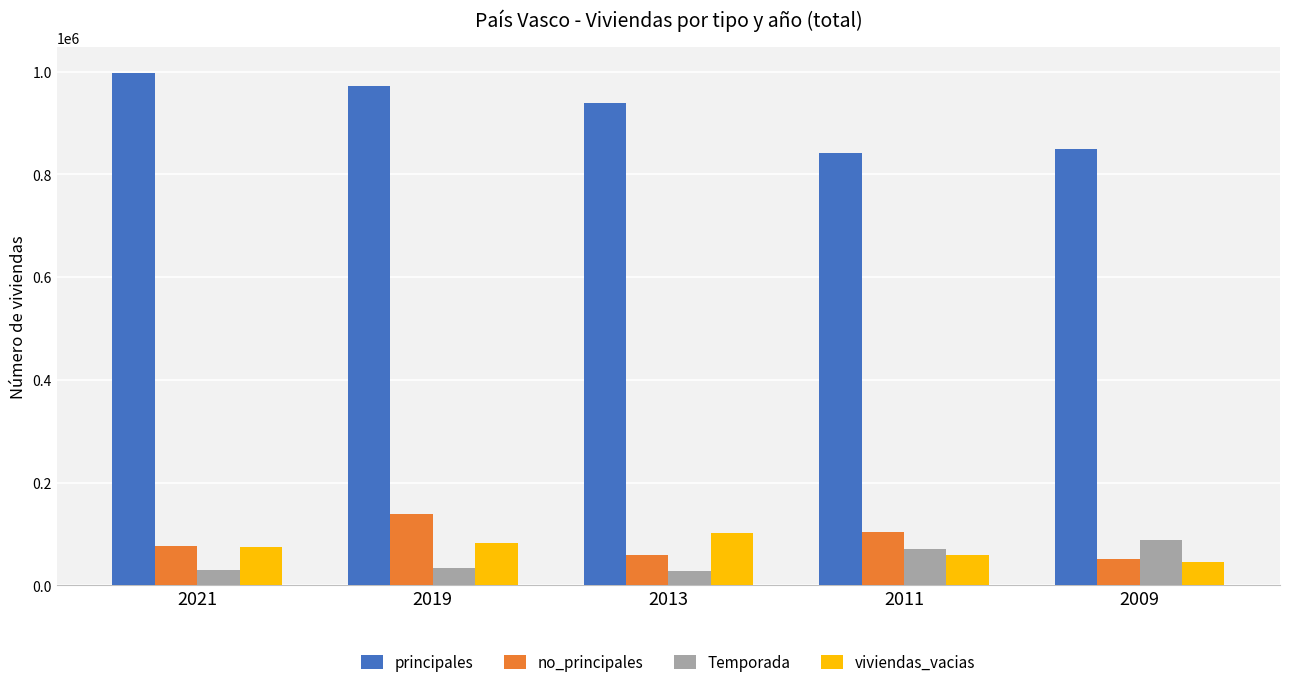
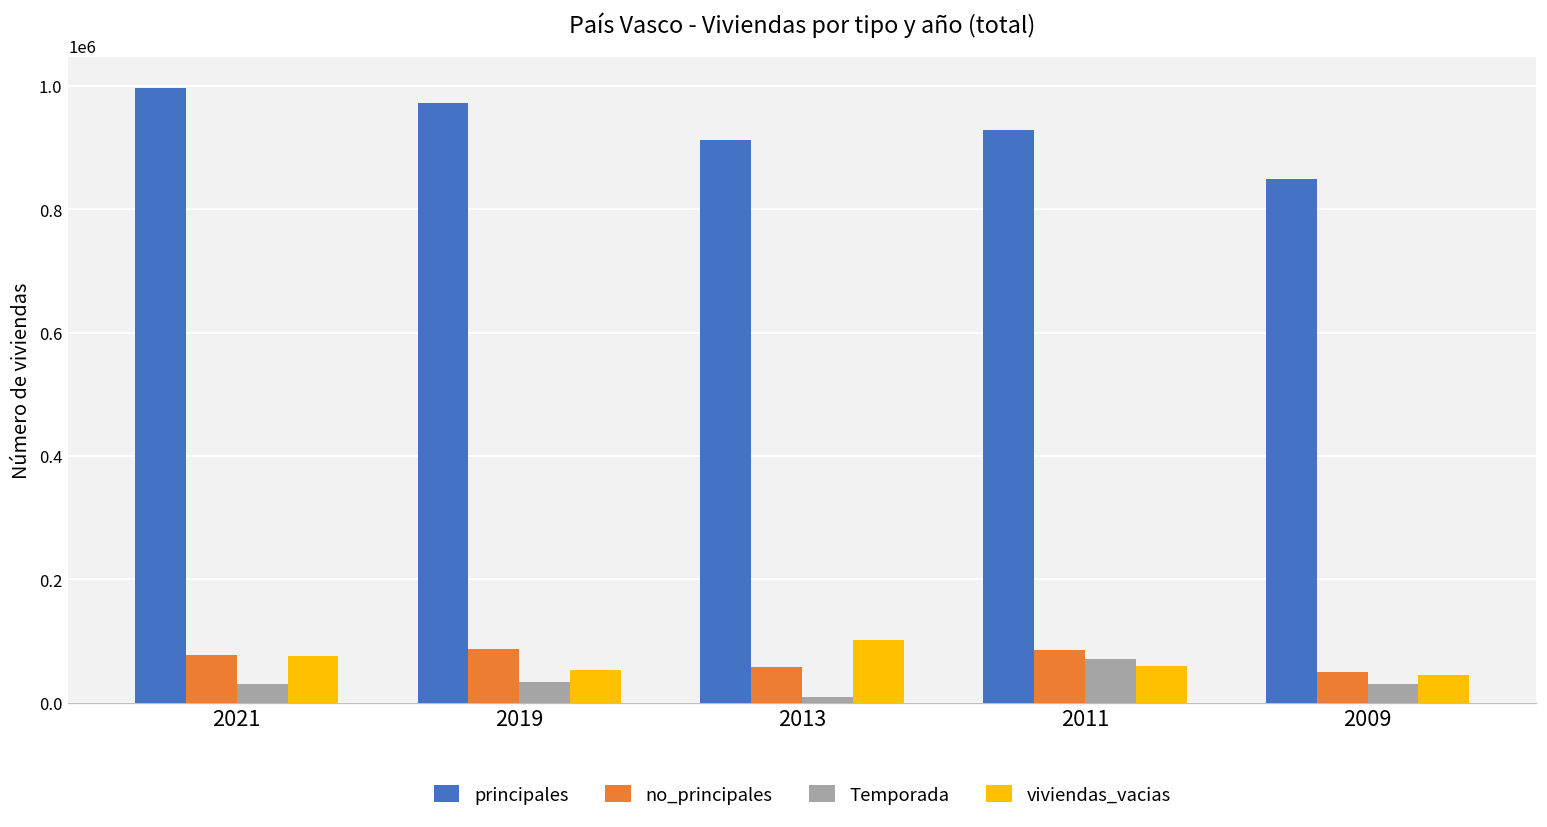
  {
    "principales": {
      "2021": 1000000,
      "2019": 970000,
-     "2013": 940000,
-     "2011": 840000,
+     "2013": 910000,
+     "2011": 930000,
      "2009": 850000
    },
    "no_principales": {
      "2021": 80000,
-     "2019": 140000,
+     "2019": 90000,
      "2013": 60000,
-     "2011": 100000,
+     "2011": 80000,
      "2009": 50000
    },
    "Temporada": {
      "2021": 30000,
      "2019": 30000,
-     "2013": 30000,
+     "2013": 10000,
      "2011": 70000,
-     "2009": 90000
+     "2009": 30000
    },
    "viviendas_vacias": {
      "2021": 70000,
-     "2019": 80000,
+     "2019": 50000,
      "2013": 100000,
      "2011": 60000,
      "2009": 40000
    }
  }
